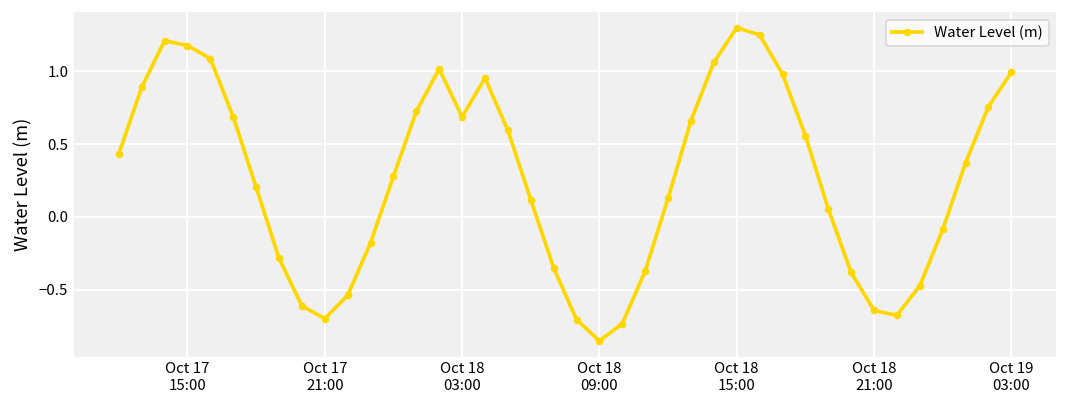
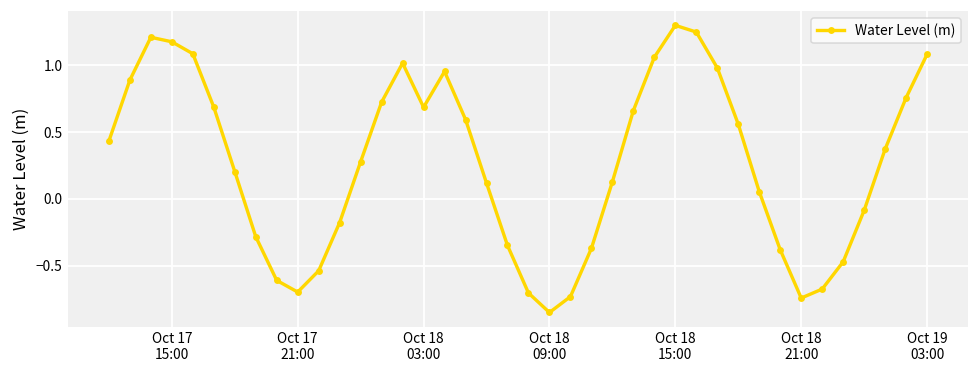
  {
    "Oct 17 15:00": 1.18,
    "Oct 17 21:00": -0.70,
    "Oct 18 03:00": 0.69,
    "Oct 18 09:00": -0.85,
    "Oct 18 15:00": 1.30,
-   "Oct 18 21:00": -0.64,
-   "Oct 19 03:00": 0.99
+   "Oct 18 21:00": -0.74,
+   "Oct 19 03:00": 1.08
  }
